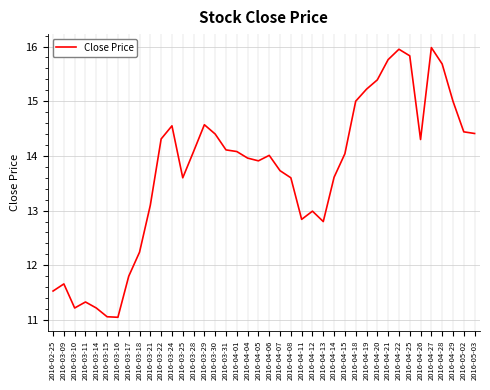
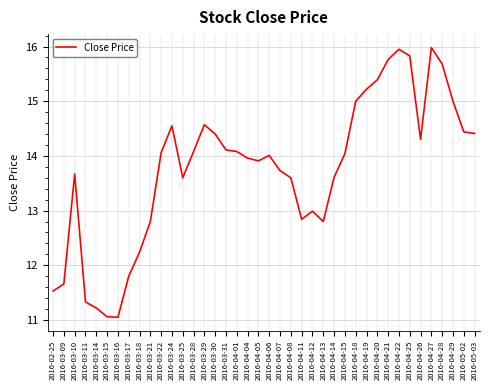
  {
    "2016-02-25": 11.5,
    "2016-03-09": 11.7,
-   "2016-03-10": 11.2,
+   "2016-03-10": 13.7,
    "2016-03-11": 11.3,
    "2016-03-14": 11.2,
    "2016-03-15": 11.1,
    "2016-03-16": 11.1,
    "2016-03-17": 11.8,
    "2016-03-18": 12.2,
-   "2016-03-21": 13.1,
-   "2016-03-22": 14.3,
+   "2016-03-21": 12.8,
+   "2016-03-22": 14.1,
    "2016-03-24": 14.6,
    "2016-03-25": 13.6,
    "2016-03-28": 14.1,
    "2016-03-29": 14.6,
    "2016-03-30": 14.4,
    "2016-03-31": 14.1,
    "2016-04-01": 14.1,
    "2016-04-04": 14.0,
    "2016-04-05": 13.9,
    "2016-04-06": 14.0,
    "2016-04-07": 13.7,
    "2016-04-08": 13.6,
    "2016-04-11": 12.8,
    "2016-04-12": 13.0,
    "2016-04-13": 12.8,
    "2016-04-14": 13.6,
    "2016-04-15": 14.0,
    "2016-04-18": 15.0,
    "2016-04-19": 15.2,
    "2016-04-20": 15.4,
    "2016-04-21": 15.8,
    "2016-04-22": 16.0,
    "2016-04-25": 15.8,
    "2016-04-26": 14.3,
    "2016-04-27": 16.0,
    "2016-04-28": 15.7,
    "2016-04-29": 15.0,
    "2016-05-02": 14.4,
    "2016-05-03": 14.4
  }
